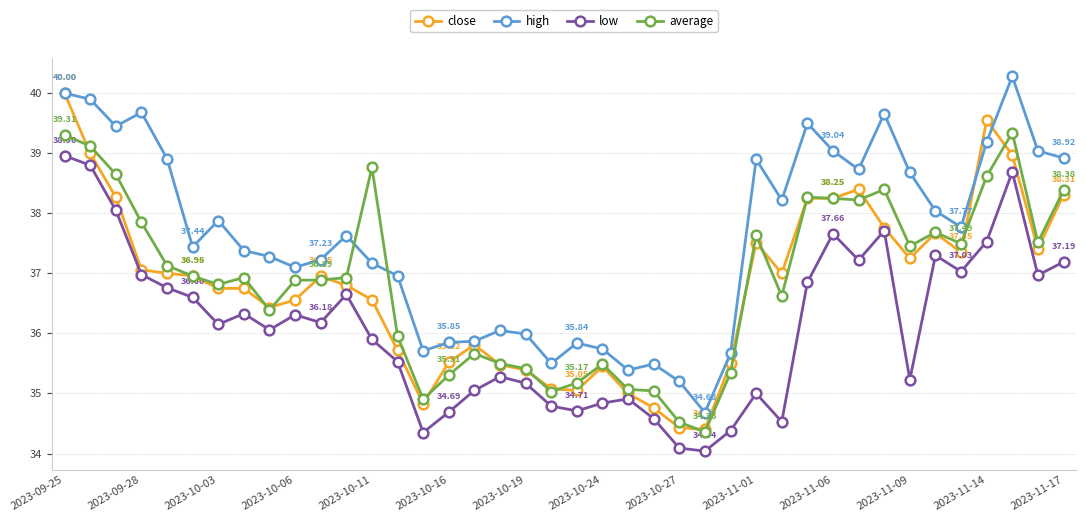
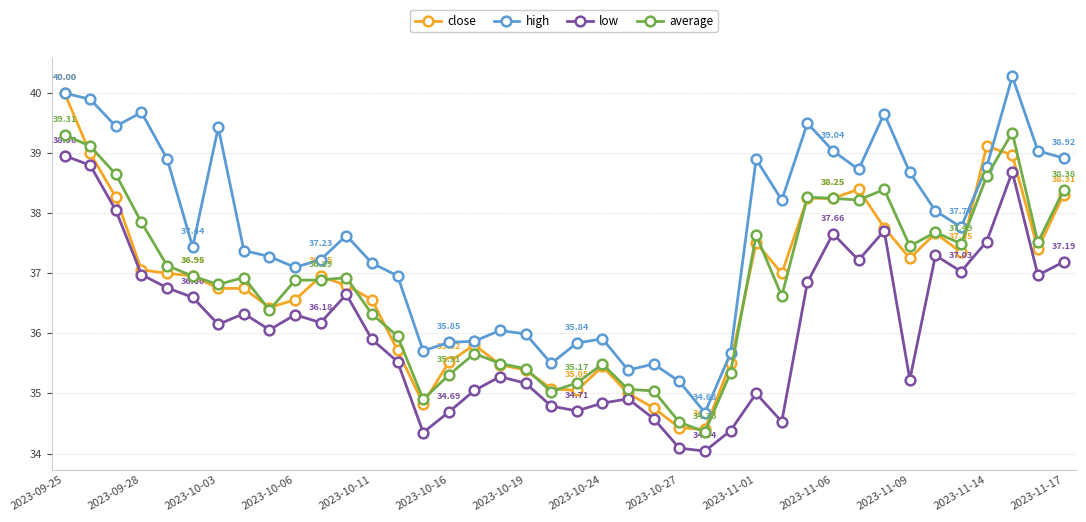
  {
    "close": {
      "2023-09-28": 37.1,
      "2023-10-03": 36.8,
      "2023-10-06": 36.6,
      "2023-10-11": 36.6,
      "2023-10-27": 34.4,
      "2023-11-01": 37.5,
      "2023-11-09": 37.3,
-     "2023-11-14": 39.6
+     "2023-11-14": 39.1
    },
    "high": {
      "2023-09-28": 39.7,
-     "2023-10-03": 37.9,
+     "2023-10-03": 39.4,
      "2023-10-06": 37.1,
      "2023-10-11": 37.2,
      "2023-10-19": 36.0,
-     "2023-10-24": 35.7,
+     "2023-10-24": 35.9,
      "2023-10-27": 35.2,
      "2023-11-01": 38.9,
      "2023-11-09": 38.7,
-     "2023-11-14": 39.2
+     "2023-11-14": 38.8
    },
    "low": {
      "2023-10-16": 34.69,
      "2023-11-06": 37.66,
      "2023-11-17": 37.19
    },
    "average": {
      "2023-09-28": 37.8,
      "2023-10-03": 36.8,
-     "2023-10-11": 38.8,
+     "2023-10-11": 36.3,
      "2023-10-27": 34.5,
      "2023-11-01": 37.6,
      "2023-11-09": 37.5,
      "2023-11-14": 38.6
    }
  }
